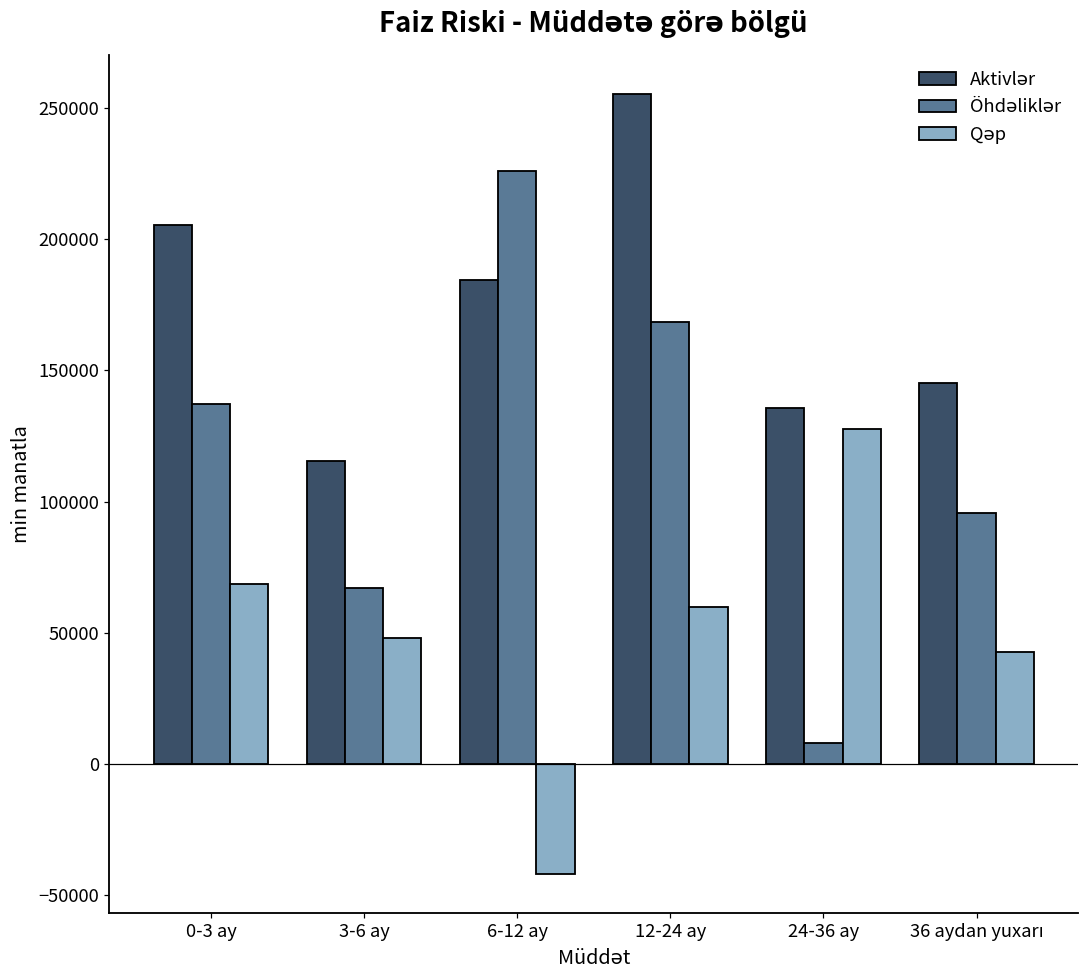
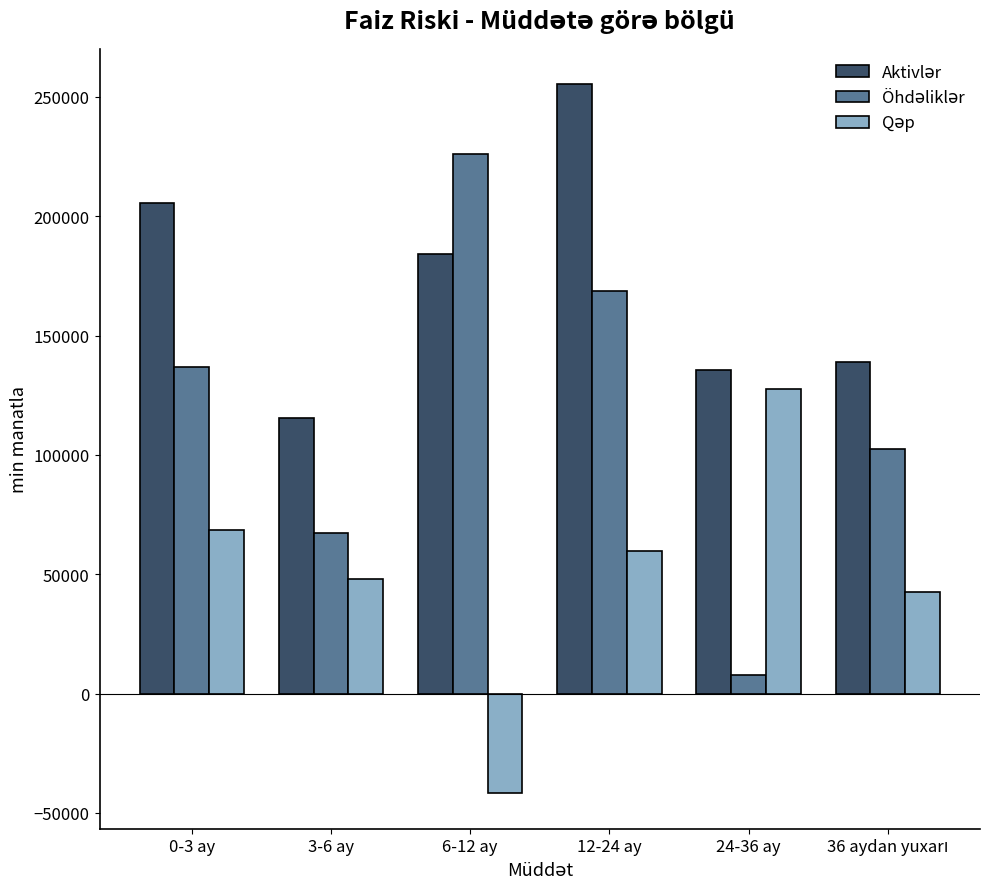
  {
    "Aktivlər": {
      "0-3 ay": 205000,
      "3-6 ay": 115000,
      "6-12 ay": 184000,
      "12-24 ay": 255000,
      "24-36 ay": 136000,
-     "36 aydan yuxarı": 145000
+     "36 aydan yuxarı": 139000
    },
    "Öhdəliklər": {
      "0-3 ay": 137000,
      "3-6 ay": 67000,
      "6-12 ay": 226000,
      "12-24 ay": 169000,
      "24-36 ay": 8000,
-     "36 aydan yuxarı": 96000
+     "36 aydan yuxarı": 102000
    },
    "Qəp": {
      "0-3 ay": 68000,
      "3-6 ay": 48000,
      "6-12 ay": -42000,
      "12-24 ay": 60000,
      "24-36 ay": 128000,
      "36 aydan yuxarı": 43000
    }
  }
